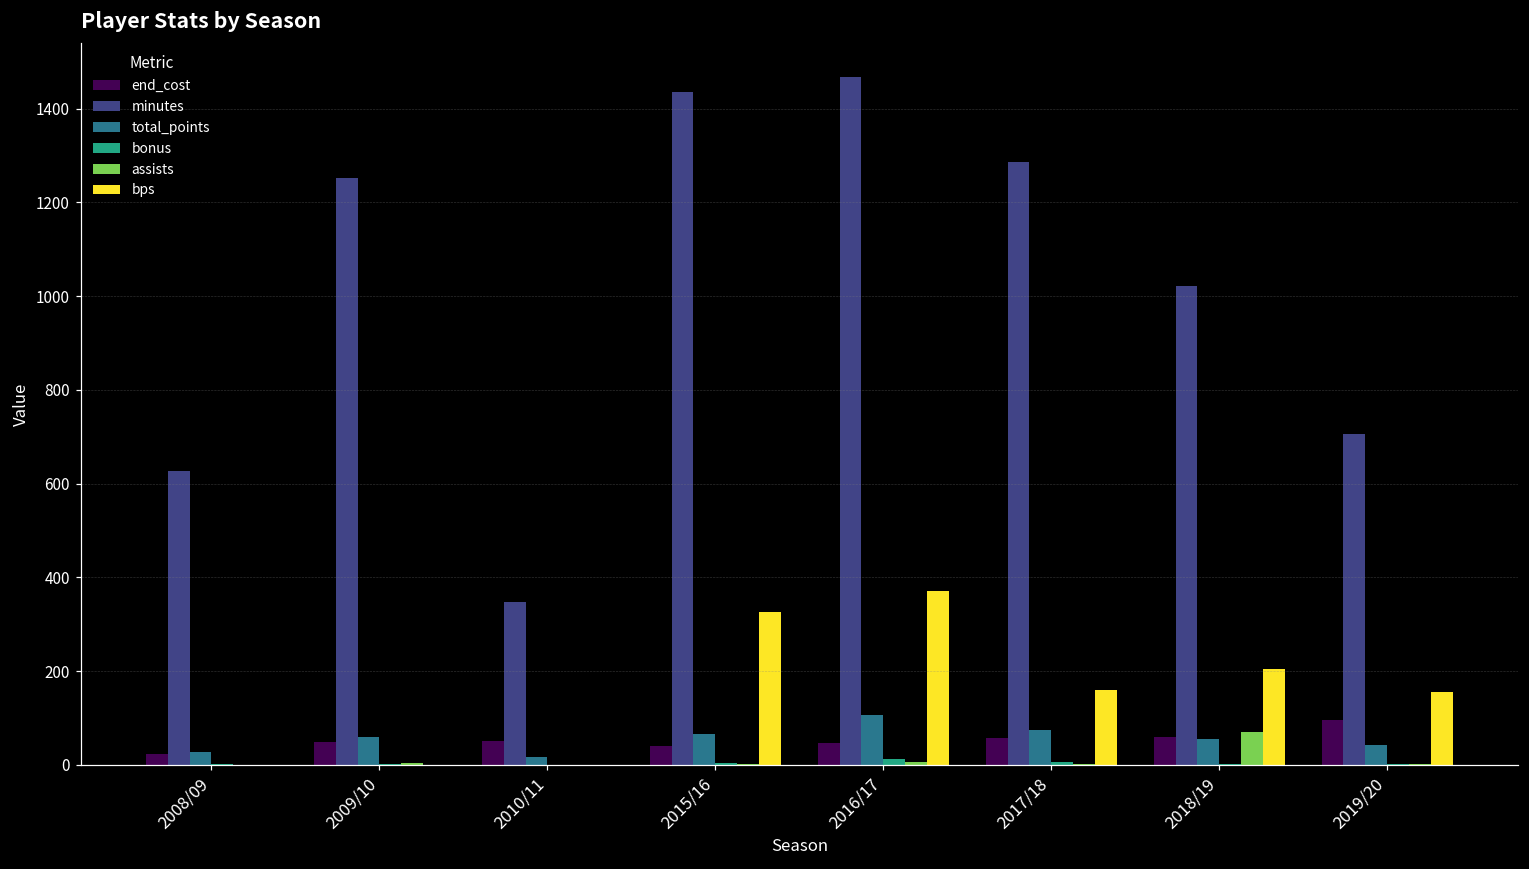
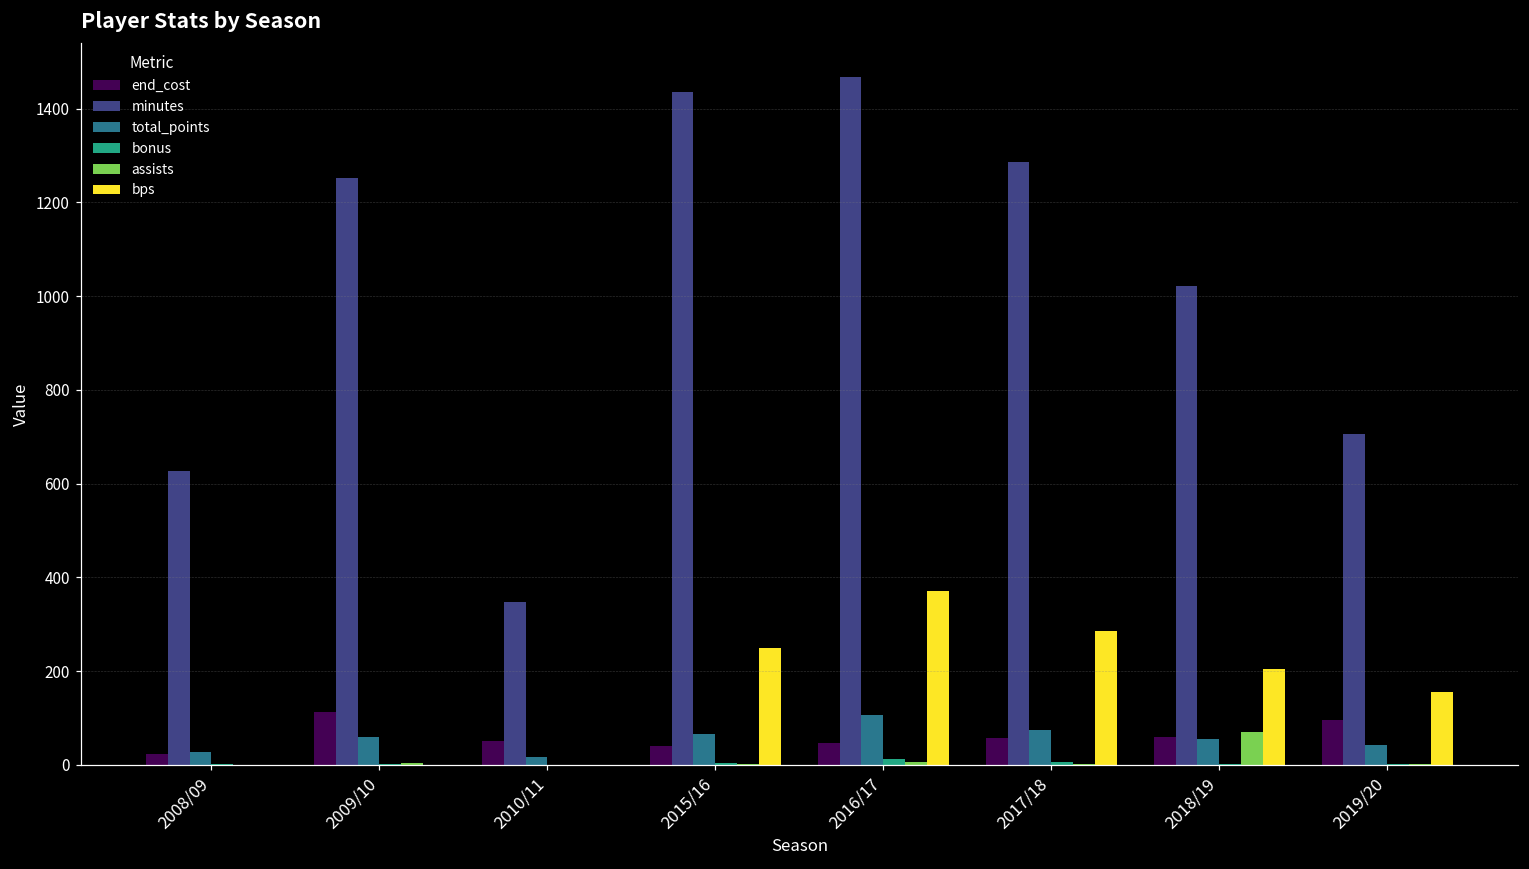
  {
    "end_cost": {
      "2008/09": 20,
-     "2009/10": 50,
+     "2009/10": 110,
      "2010/11": 50,
      "2015/16": 40,
      "2016/17": 50,
      "2017/18": 60,
      "2018/19": 60,
      "2019/20": 100
    },
    "assists": {
      "2008/09": 0,
      "2010/11": 0,
      "2016/17": 10,
      "2018/19": 70
    },
    "bps": {
      "2008/09": 0,
      "2009/10": 0,
      "2010/11": 0,
-     "2015/16": 330,
+     "2015/16": 250,
      "2016/17": 370,
-     "2017/18": 160,
+     "2017/18": 290,
      "2018/19": 210,
      "2019/20": 160
    }
  }
